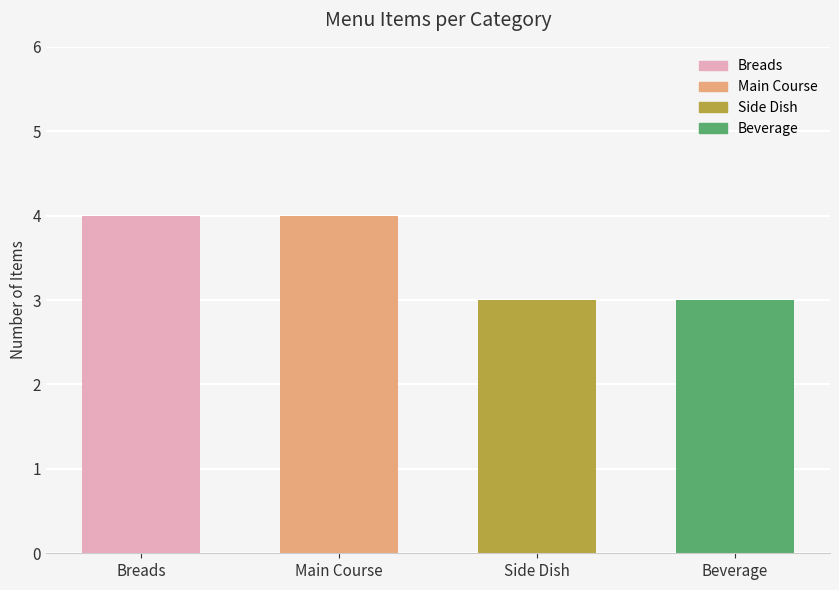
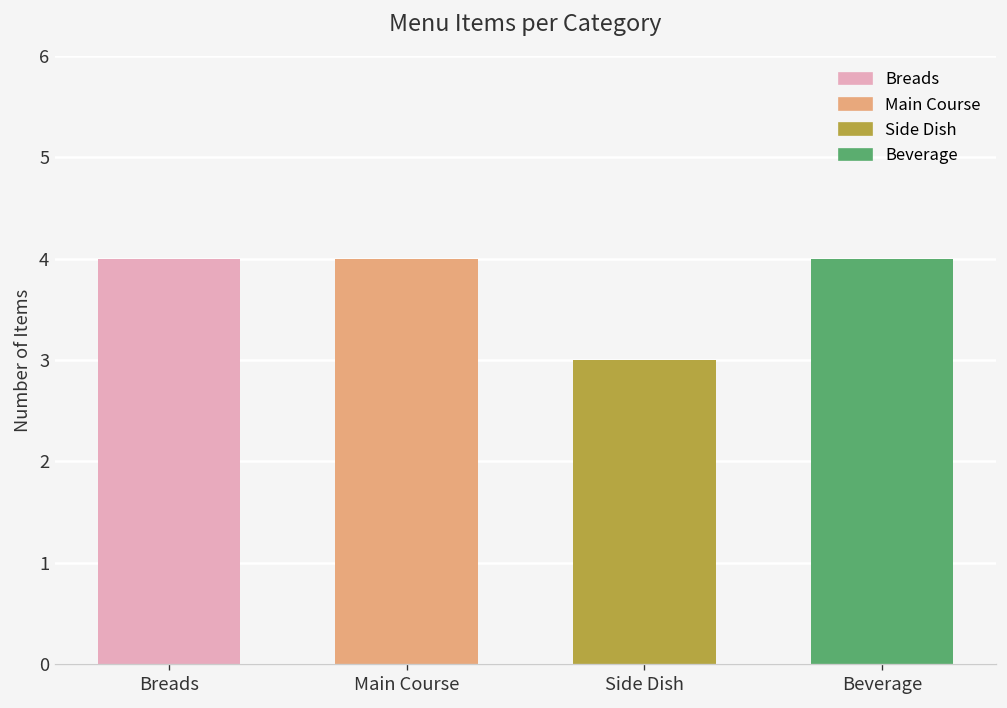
  {
    "Breads": 4,
    "Main Course": 4,
    "Side Dish": 3,
-   "Beverage": 3
+   "Beverage": 4
  }
